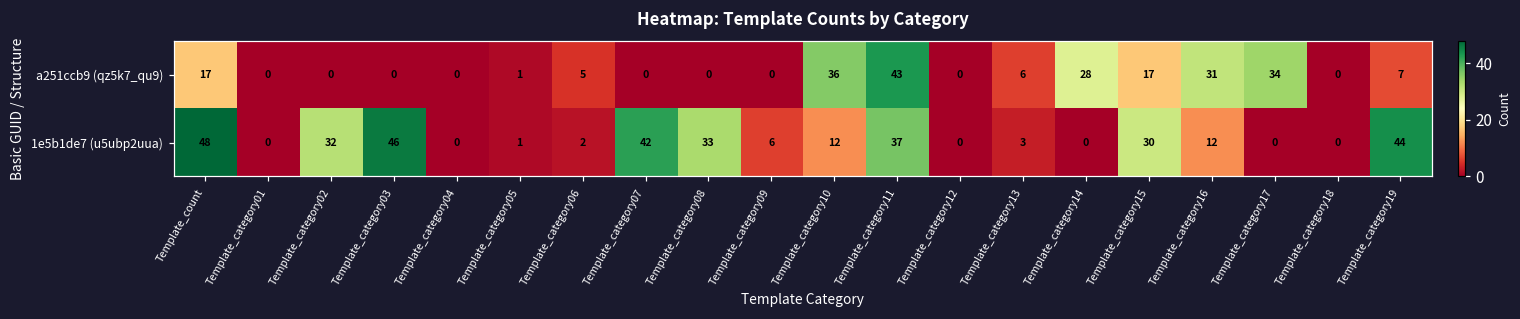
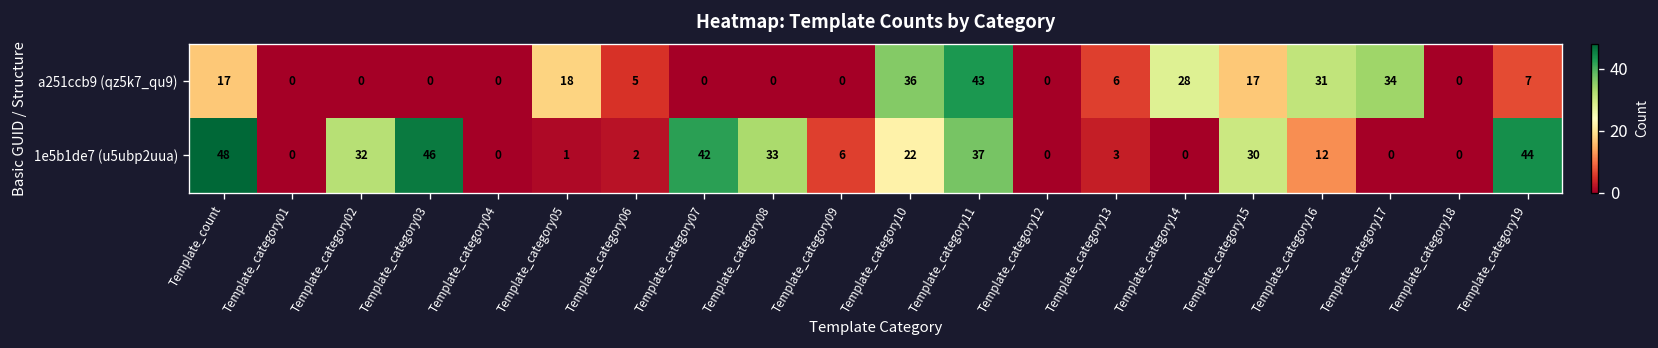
  {
    "a251ccb9 (qz5k7_qu9)": {
      "Template_count": 17,
      "Template_category01": 0,
      "Template_category02": 0,
      "Template_category03": 0,
      "Template_category04": 0,
-     "Template_category05": 1,
+     "Template_category05": 18,
      "Template_category06": 5,
      "Template_category07": 0,
      "Template_category08": 0,
      "Template_category09": 0,
      "Template_category10": 36,
      "Template_category11": 43,
      "Template_category12": 0,
      "Template_category13": 6,
      "Template_category14": 28,
      "Template_category15": 17,
      "Template_category16": 31,
      "Template_category17": 34,
      "Template_category18": 0,
      "Template_category19": 7
    },
    "1e5b1de7 (u5ubp2uua)": {
      "Template_count": 48,
      "Template_category01": 0,
      "Template_category02": 32,
      "Template_category03": 46,
      "Template_category04": 0,
      "Template_category05": 1,
      "Template_category06": 2,
      "Template_category07": 42,
      "Template_category08": 33,
      "Template_category09": 6,
-     "Template_category10": 12,
+     "Template_category10": 22,
      "Template_category11": 37,
      "Template_category12": 0,
      "Template_category13": 3,
      "Template_category14": 0,
      "Template_category15": 30,
      "Template_category16": 12,
      "Template_category17": 0,
      "Template_category18": 0,
      "Template_category19": 44
    }
  }
